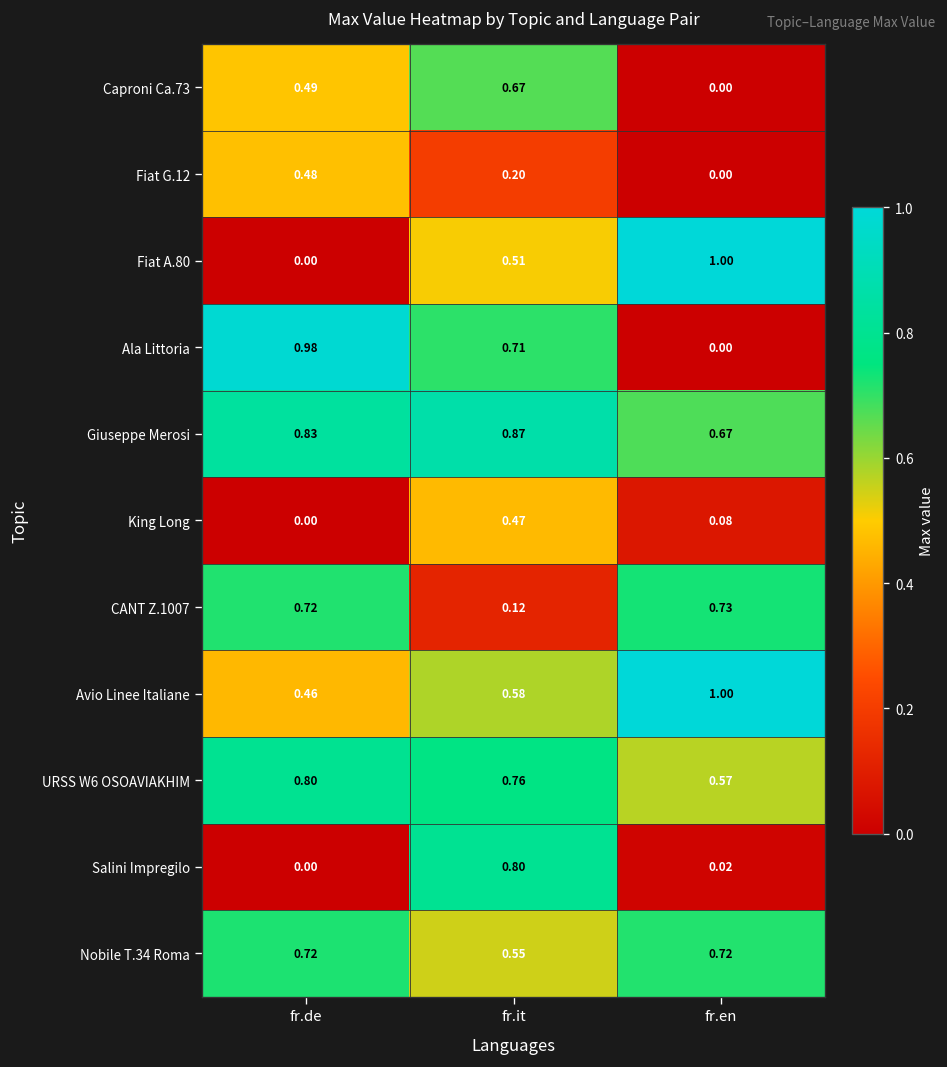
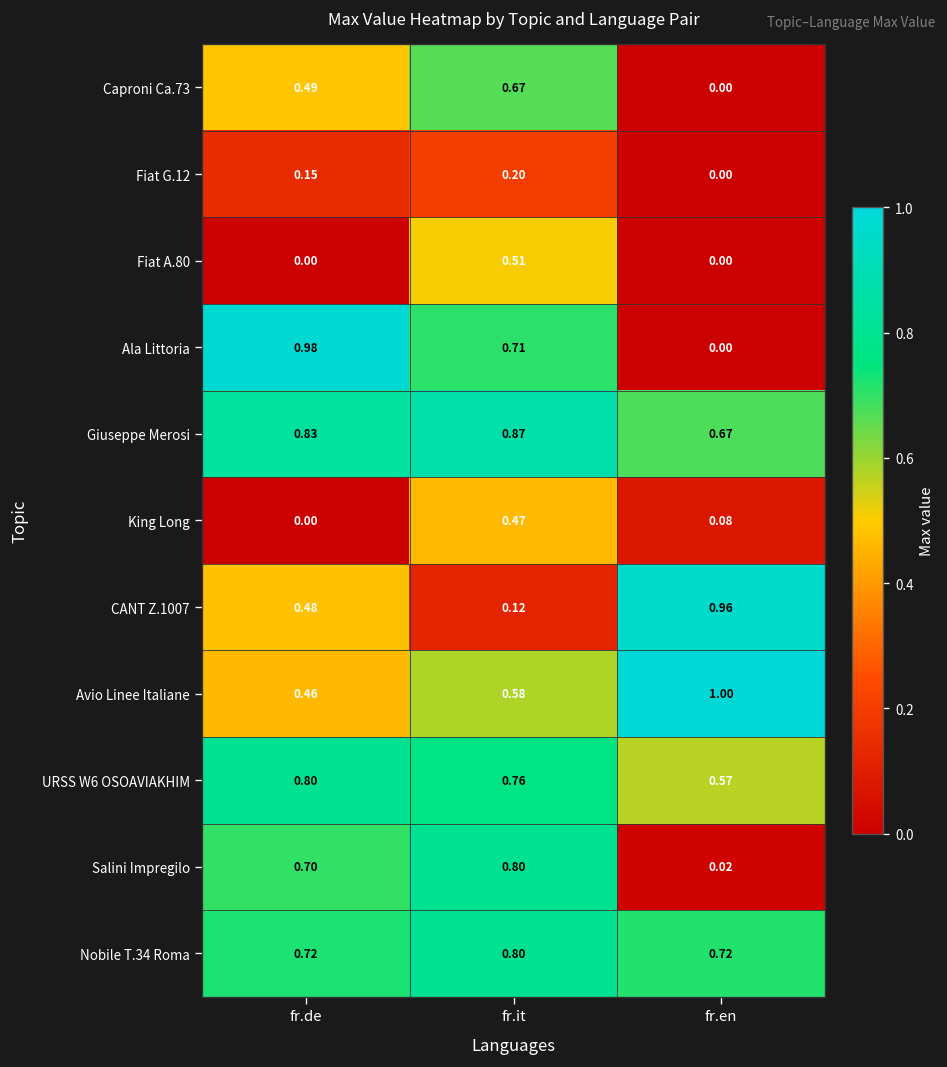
  {
    "Caproni Ca.73": {
      "fr.de": 0.49,
      "fr.it": 0.67,
      "fr.en": 0.00
    },
    "Fiat G.12": {
-     "fr.de": 0.48,
+     "fr.de": 0.15,
      "fr.it": 0.20,
      "fr.en": 0.00
    },
    "Fiat A.80": {
      "fr.de": 0.00,
      "fr.it": 0.51,
-     "fr.en": 1.00
+     "fr.en": 0.00
    },
    "Ala Littoria": {
      "fr.de": 0.98,
      "fr.it": 0.71,
      "fr.en": 0.00
    },
    "Giuseppe Merosi": {
      "fr.de": 0.83,
      "fr.it": 0.87,
      "fr.en": 0.67
    },
    "King Long": {
      "fr.de": 0.00,
      "fr.it": 0.47,
      "fr.en": 0.08
    },
    "CANT Z.1007": {
-     "fr.de": 0.72,
+     "fr.de": 0.48,
      "fr.it": 0.12,
-     "fr.en": 0.73
+     "fr.en": 0.96
    },
    "Avio Linee Italiane": {
      "fr.de": 0.46,
      "fr.it": 0.58,
      "fr.en": 1.00
    },
    "URSS W6 OSOAVIAKHIM": {
      "fr.de": 0.80,
      "fr.it": 0.76,
      "fr.en": 0.57
    },
    "Salini Impregilo": {
-     "fr.de": 0.00,
+     "fr.de": 0.70,
      "fr.it": 0.80,
      "fr.en": 0.02
    },
    "Nobile T.34 Roma": {
      "fr.de": 0.72,
-     "fr.it": 0.55,
+     "fr.it": 0.80,
      "fr.en": 0.72
    }
  }
